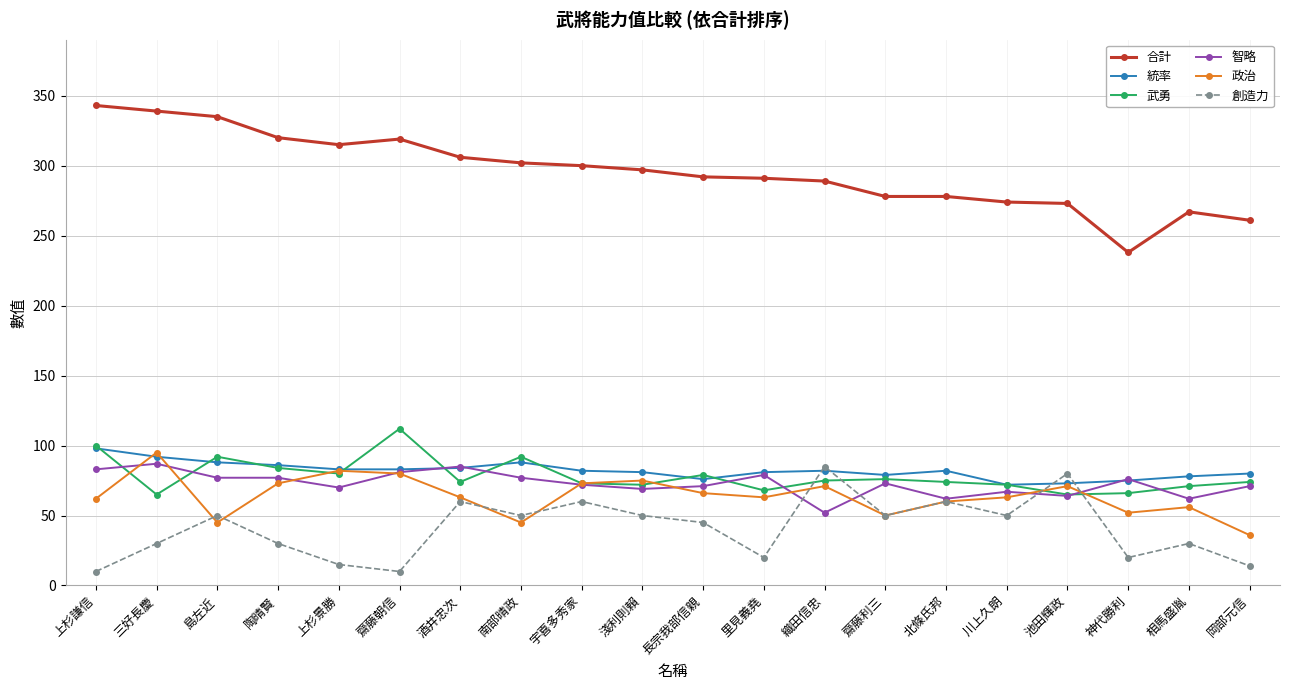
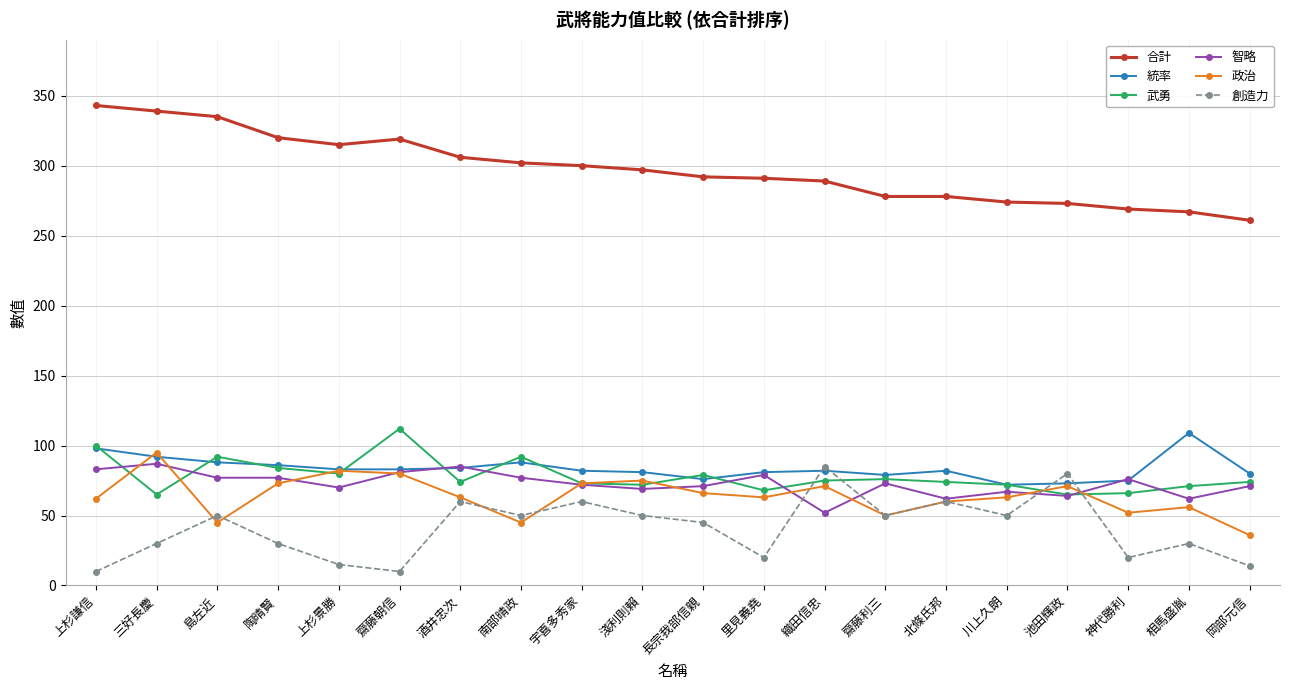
  {
    "合計": {
      "上杉謙信": 343,
      "三好長慶": 339,
      "島左近": 335,
      "陶晴賢": 320,
      "上杉景勝": 315,
      "齋藤朝信": 319,
      "酒井忠次": 306,
      "南部晴政": 302,
      "宇喜多秀家": 300,
      "淺利則賴": 297,
      "長宗我部信親": 292,
      "里見義堯": 291,
      "織田信忠": 289,
      "齋藤利三": 278,
      "北條氏邦": 278,
      "川上久朗": 274,
      "池田輝政": 273,
-     "神代勝利": 238,
+     "神代勝利": 269,
      "相馬盛胤": 267,
      "岡部元信": 261
    },
    "統率": {
      "上杉謙信": 98,
      "三好長慶": 92,
      "島左近": 88,
      "陶晴賢": 86,
      "齋藤朝信": 83,
      "南部晴政": 88,
      "宇喜多秀家": 82,
      "淺利則賴": 81,
      "長宗我部信親": 76,
      "里見義堯": 81,
      "織田信忠": 82,
      "齋藤利三": 79,
      "北條氏邦": 82,
      "池田輝政": 73,
-     "相馬盛胤": 78,
+     "相馬盛胤": 109,
      "岡部元信": 80
    },
    "武勇": {
      "上杉謙信": 100,
      "三好長慶": 65,
      "島左近": 92,
      "陶晴賢": 84,
      "上杉景勝": 80,
      "齋藤朝信": 112,
      "酒井忠次": 74,
      "南部晴政": 92,
      "淺利則賴": 72,
      "長宗我部信親": 79,
      "里見義堯": 68,
      "織田信忠": 75,
      "齋藤利三": 76,
      "北條氏邦": 74,
      "神代勝利": 66,
      "相馬盛胤": 71,
      "岡部元信": 74
    },
    "智略": {
      "上杉謙信": 83,
      "三好長慶": 87,
      "島左近": 77,
      "陶晴賢": 77,
      "上杉景勝": 70,
      "南部晴政": 77,
      "淺利則賴": 69,
      "長宗我部信親": 71,
      "里見義堯": 79,
      "織田信忠": 52,
      "齋藤利三": 73,
      "北條氏邦": 62,
      "川上久朗": 67,
      "相馬盛胤": 62,
      "岡部元信": 71
    },
    "政治": {
      "上杉謙信": 62,
      "三好長慶": 95,
      "島左近": 45,
      "陶晴賢": 73,
      "酒井忠次": 63,
      "南部晴政": 45,
      "淺利則賴": 75,
      "長宗我部信親": 66,
      "里見義堯": 63,
      "織田信忠": 71,
      "川上久朗": 63,
      "池田輝政": 71,
      "神代勝利": 52,
      "相馬盛胤": 56,
      "岡部元信": 36
    },
    "創造力": {
      "上杉謙信": 10,
      "三好長慶": 30,
      "島左近": 50,
      "陶晴賢": 30,
      "上杉景勝": 15,
      "齋藤朝信": 10,
      "酒井忠次": 60,
      "南部晴政": 50,
      "宇喜多秀家": 60,
      "淺利則賴": 50,
      "長宗我部信親": 45,
      "里見義堯": 20,
      "織田信忠": 85,
      "川上久朗": 50,
      "池田輝政": 80,
      "神代勝利": 20,
      "相馬盛胤": 30,
      "岡部元信": 14
    }
  }
